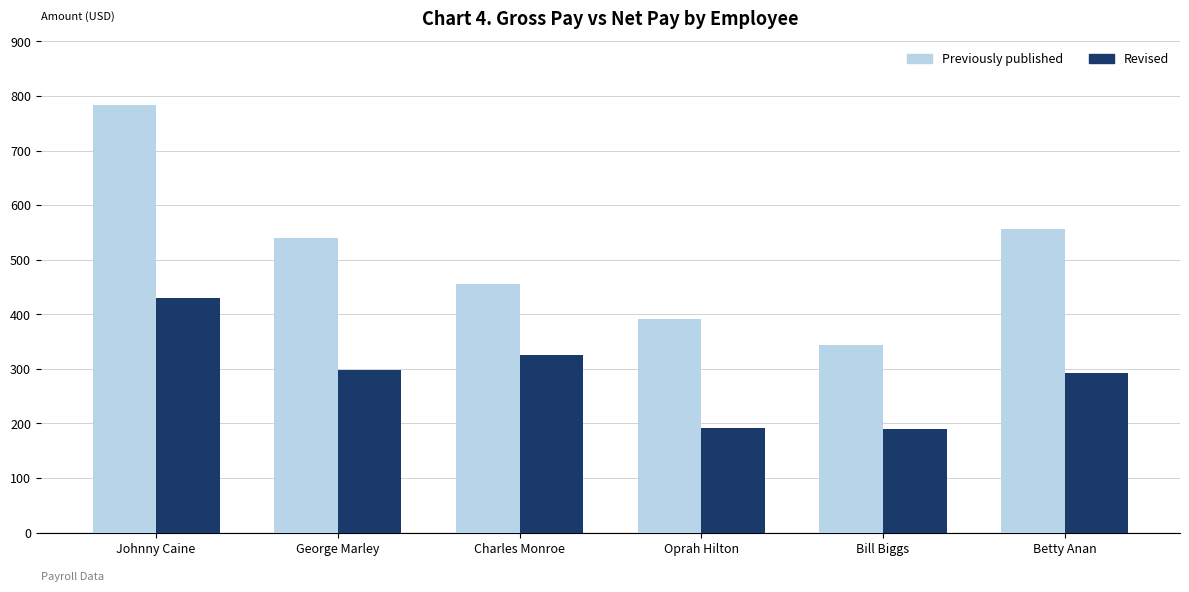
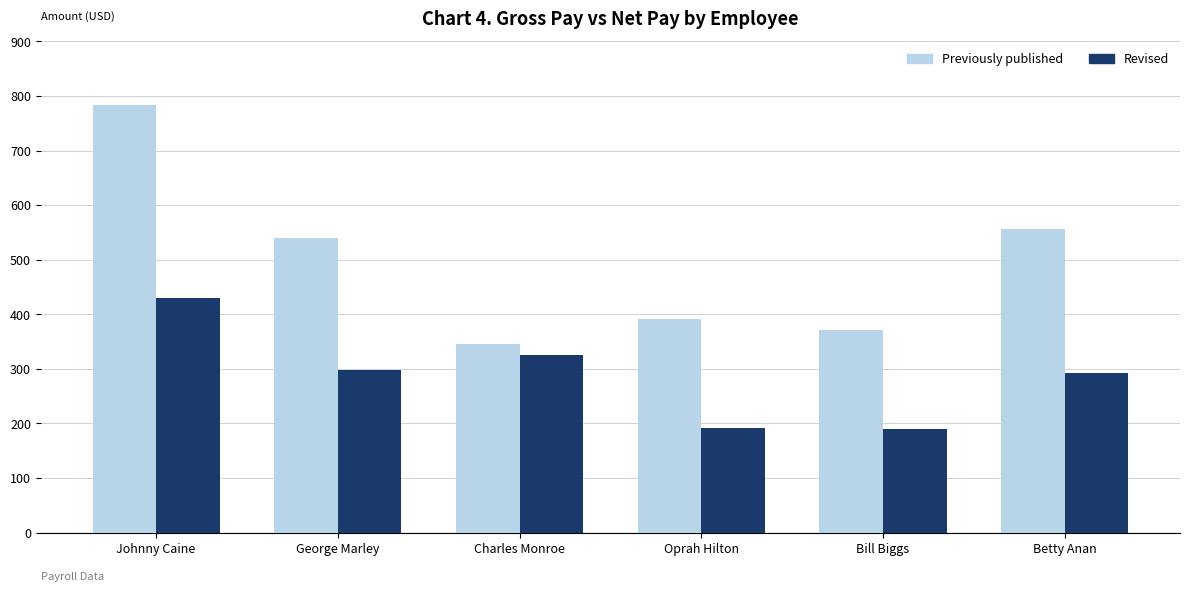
  {
    "Previously published": {
      "Johnny Caine": 780,
      "George Marley": 540,
-     "Charles Monroe": 460,
+     "Charles Monroe": 350,
      "Oprah Hilton": 390,
-     "Bill Biggs": 340,
+     "Bill Biggs": 370,
      "Betty Anan": 560
    },
    "Revised": {
      "Johnny Caine": 430,
      "George Marley": 300,
      "Charles Monroe": 330,
      "Oprah Hilton": 190,
      "Bill Biggs": 190,
      "Betty Anan": 290
    }
  }
